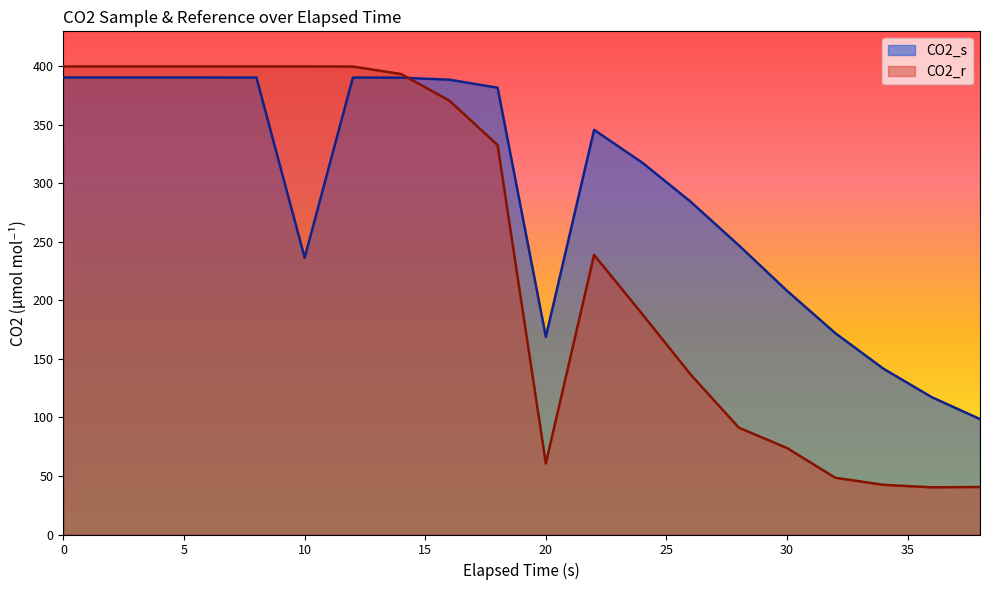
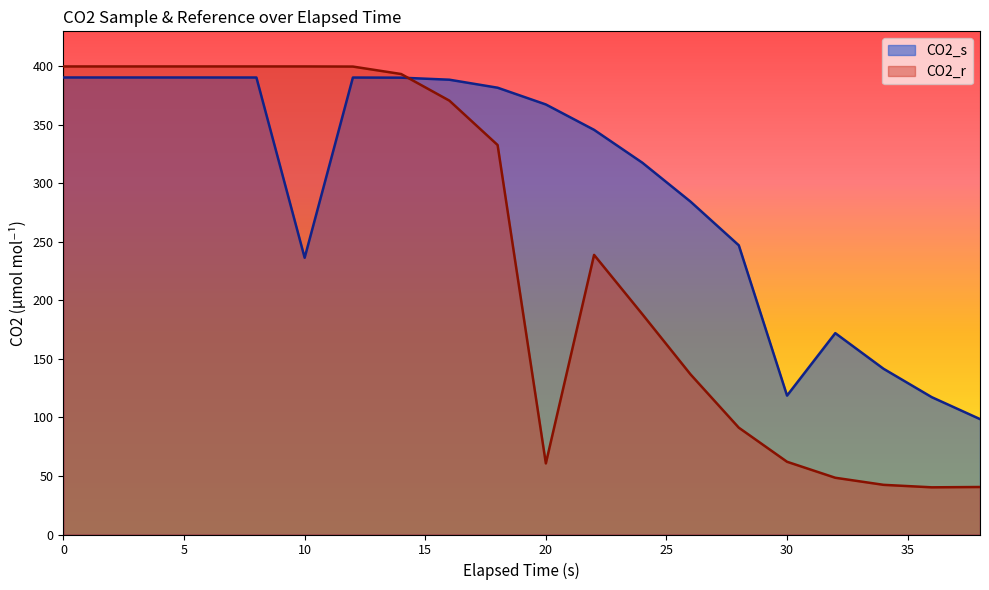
  {
    "CO2_s": {
      "0": 391,
      "10": 237,
-     "20": 169,
-     "30": 208
+     "20": 368,
+     "30": 119
    },
    "CO2_r": {
      "0": 400,
      "10": 400,
      "20": 61,
-     "30": 74
+     "30": 62
    }
  }
